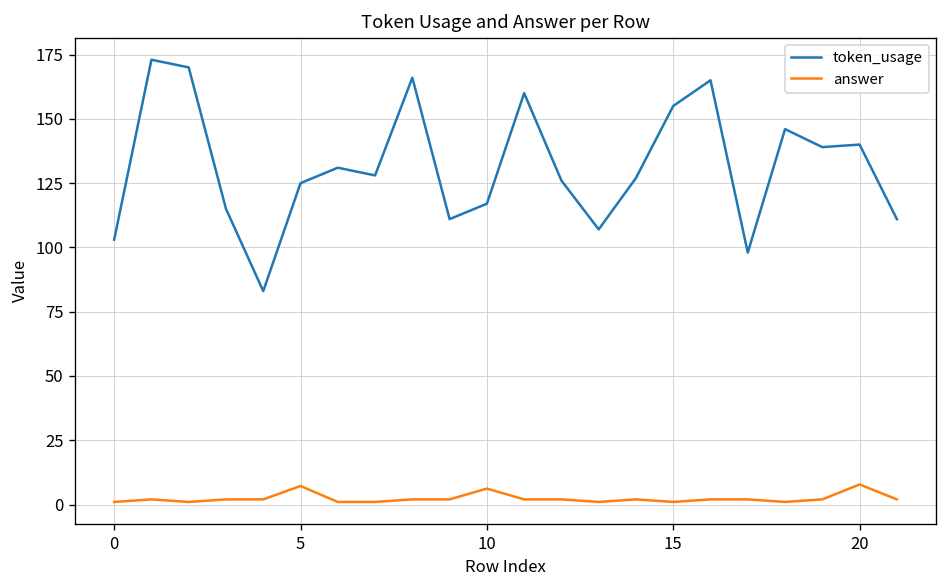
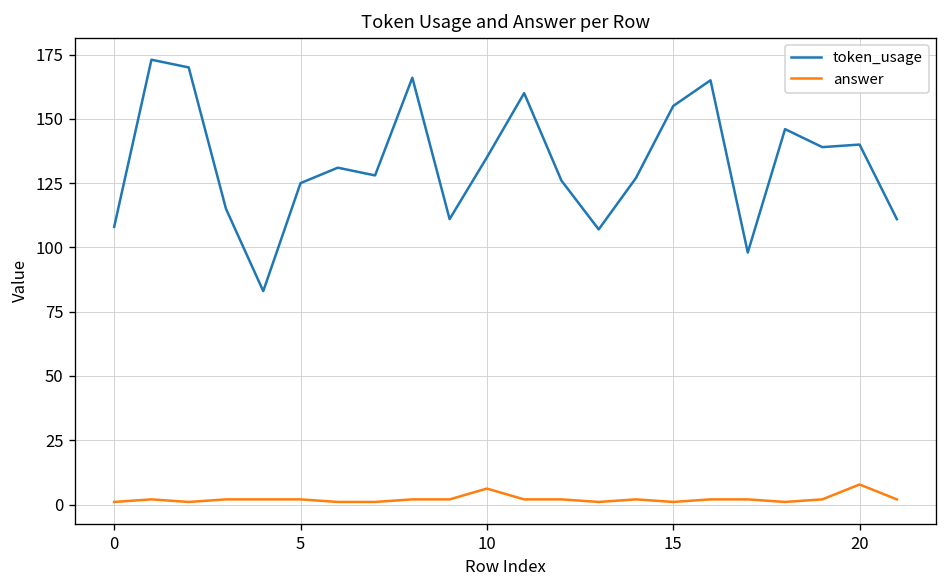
  {
    "token_usage": {
-     "0": 103,
+     "0": 108,
      "5": 125,
-     "10": 117,
+     "10": 135,
      "15": 155,
      "20": 140
    },
    "answer": {
      "0": 1,
-     "5": 7,
+     "5": 2,
      "10": 6,
      "15": 1,
      "20": 8
    }
  }
